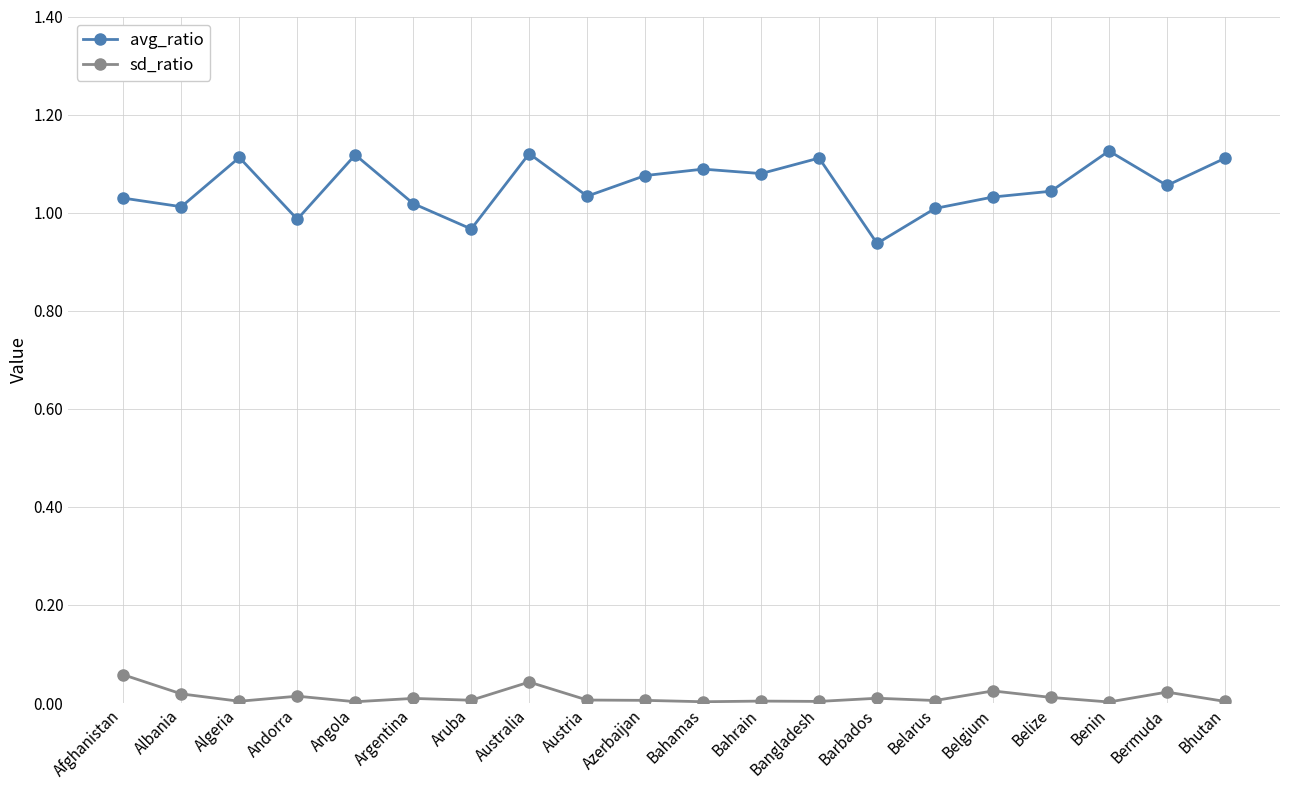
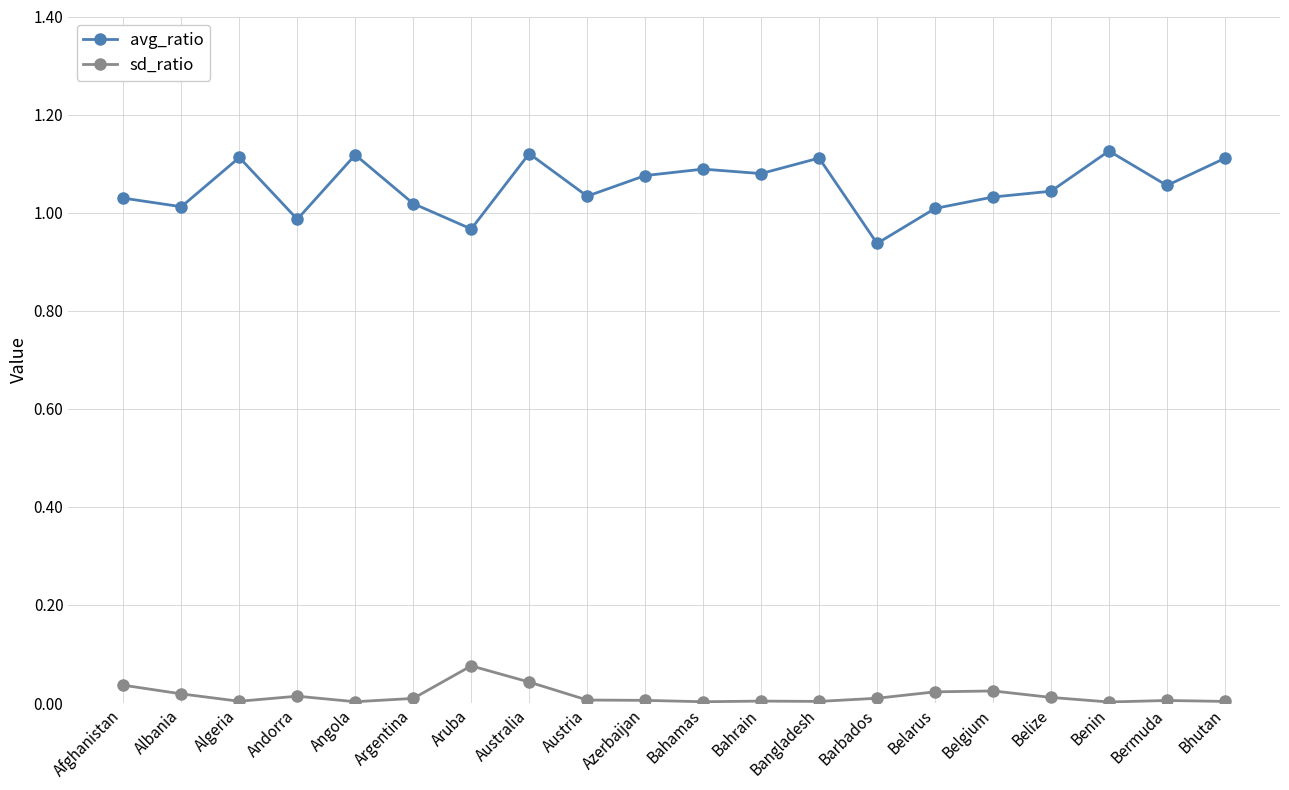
  {
    "avg_ratio": {
      "Afghanistan": 1.03,
      "Albania": 1.01,
      "Algeria": 1.11,
      "Andorra": 0.99,
      "Angola": 1.12,
      "Argentina": 1.02,
      "Aruba": 0.97,
      "Australia": 1.12,
      "Austria": 1.03,
      "Azerbaijan": 1.08,
      "Bahamas": 1.09,
      "Bahrain": 1.08,
      "Bangladesh": 1.11,
      "Barbados": 0.94,
      "Belarus": 1.01,
      "Belgium": 1.03,
      "Belize": 1.04,
      "Benin": 1.13,
      "Bermuda": 1.06,
      "Bhutan": 1.11
    },
    "sd_ratio": {
-     "Afghanistan": 0.06,
+     "Afghanistan": 0.04,
      "Albania": 0.02,
      "Algeria": 0.00,
      "Andorra": 0.01,
      "Angola": 0.00,
      "Argentina": 0.01,
-     "Aruba": 0.01,
+     "Aruba": 0.08,
      "Australia": 0.04,
      "Austria": 0.01,
      "Azerbaijan": 0.01,
      "Bahamas": 0.00,
      "Bahrain": 0.00,
      "Bangladesh": 0.00,
      "Barbados": 0.01,
-     "Belarus": 0.01,
+     "Belarus": 0.02,
      "Belgium": 0.02,
      "Belize": 0.01,
      "Benin": 0.00,
-     "Bermuda": 0.02,
+     "Bermuda": 0.01,
      "Bhutan": 0.00
    }
  }
